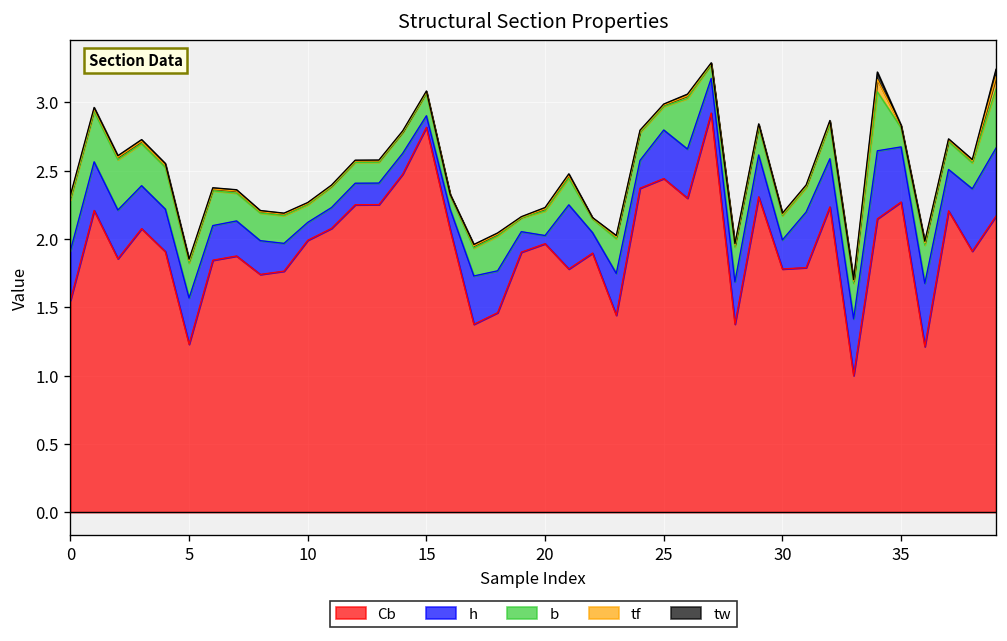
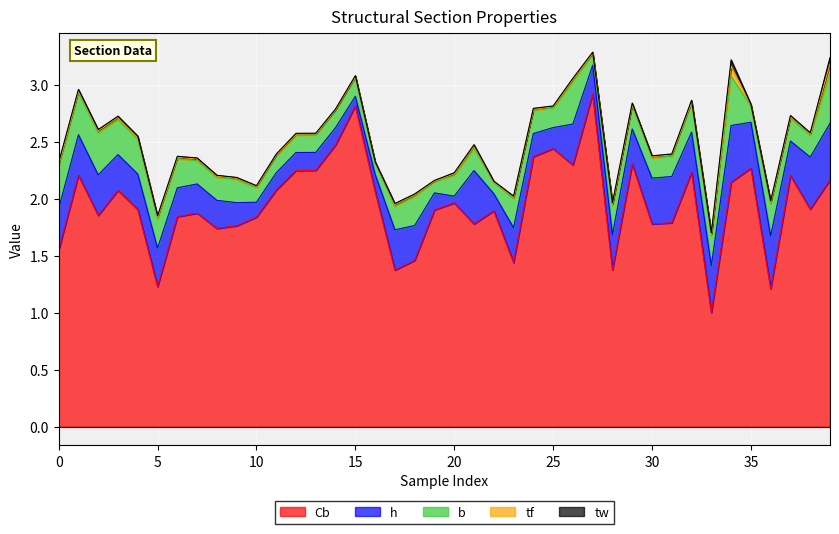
  {
    "Cb": {
      "0": 1.55,
      "5": 1.23,
-     "10": 1.99,
+     "10": 1.84,
      "15": 2.82,
      "20": 1.97,
      "25": 2.44,
      "30": 1.78,
      "35": 2.27
    },
    "h": {
      "0": 0.36,
      "5": 0.34,
      "10": 0.13,
      "15": 0.08,
      "20": 0.06,
-     "25": 0.36,
-     "30": 0.21,
+     "25": 0.18,
+     "30": 0.40,
      "35": 0.40
    }
  }
